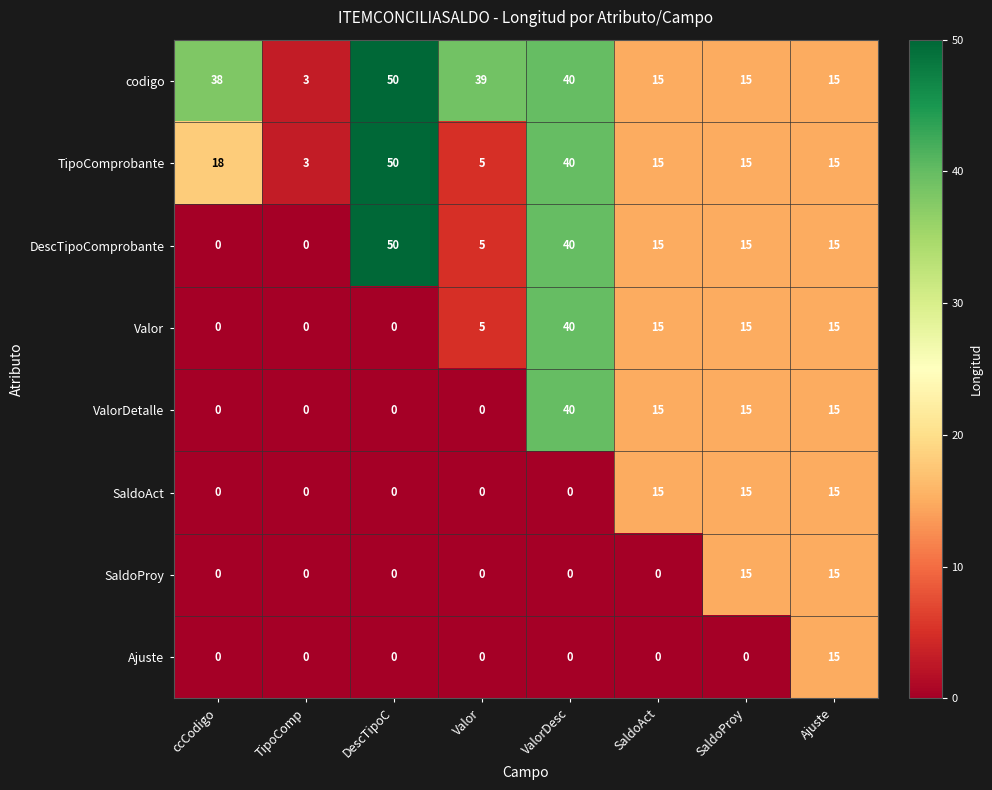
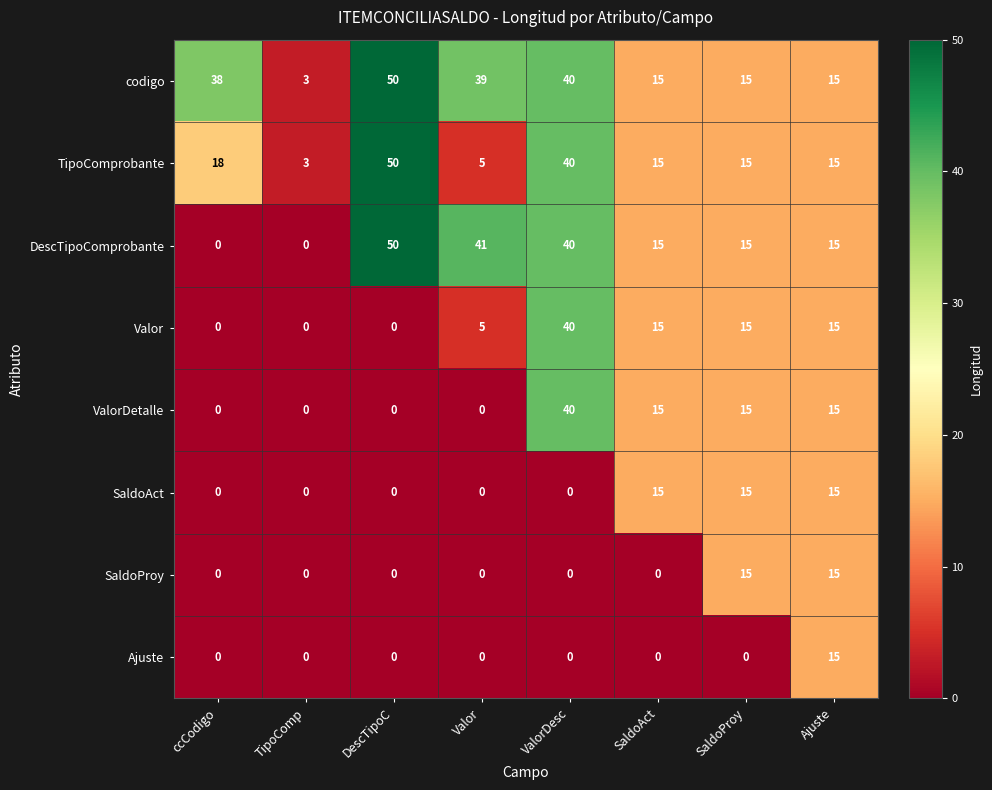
  {
    "codigo": {
      "ccCodigo": 38,
      "TipoComp": 3,
      "DescTipoC": 50,
      "Valor": 39,
      "ValorDesc": 40,
      "SaldoAct": 15,
      "SaldoProy": 15,
      "Ajuste": 15
    },
    "TipoComprobante": {
      "ccCodigo": 18,
      "TipoComp": 3,
      "DescTipoC": 50,
      "Valor": 5,
      "ValorDesc": 40,
      "SaldoAct": 15,
      "SaldoProy": 15,
      "Ajuste": 15
    },
    "DescTipoComprobante": {
      "ccCodigo": 0,
      "TipoComp": 0,
      "DescTipoC": 50,
-     "Valor": 5,
+     "Valor": 41,
      "ValorDesc": 40,
      "SaldoAct": 15,
      "SaldoProy": 15,
      "Ajuste": 15
    },
    "Valor": {
      "ccCodigo": 0,
      "TipoComp": 0,
      "DescTipoC": 0,
      "Valor": 5,
      "ValorDesc": 40,
      "SaldoAct": 15,
      "SaldoProy": 15,
      "Ajuste": 15
    },
    "ValorDetalle": {
      "ccCodigo": 0,
      "TipoComp": 0,
      "DescTipoC": 0,
      "Valor": 0,
      "ValorDesc": 40,
      "SaldoAct": 15,
      "SaldoProy": 15,
      "Ajuste": 15
    },
    "SaldoAct": {
      "ccCodigo": 0,
      "TipoComp": 0,
      "DescTipoC": 0,
      "Valor": 0,
      "ValorDesc": 0,
      "SaldoAct": 15,
      "SaldoProy": 15,
      "Ajuste": 15
    },
    "SaldoProy": {
      "ccCodigo": 0,
      "TipoComp": 0,
      "DescTipoC": 0,
      "Valor": 0,
      "ValorDesc": 0,
      "SaldoAct": 0,
      "SaldoProy": 15,
      "Ajuste": 15
    },
    "Ajuste": {
      "ccCodigo": 0,
      "TipoComp": 0,
      "DescTipoC": 0,
      "Valor": 0,
      "ValorDesc": 0,
      "SaldoAct": 0,
      "SaldoProy": 0,
      "Ajuste": 15
    }
  }
